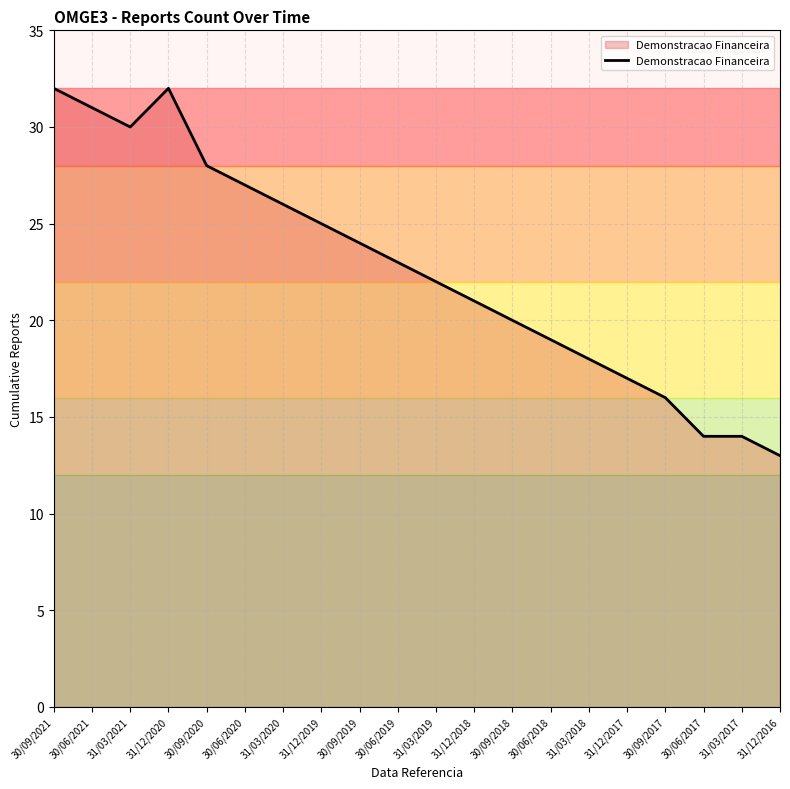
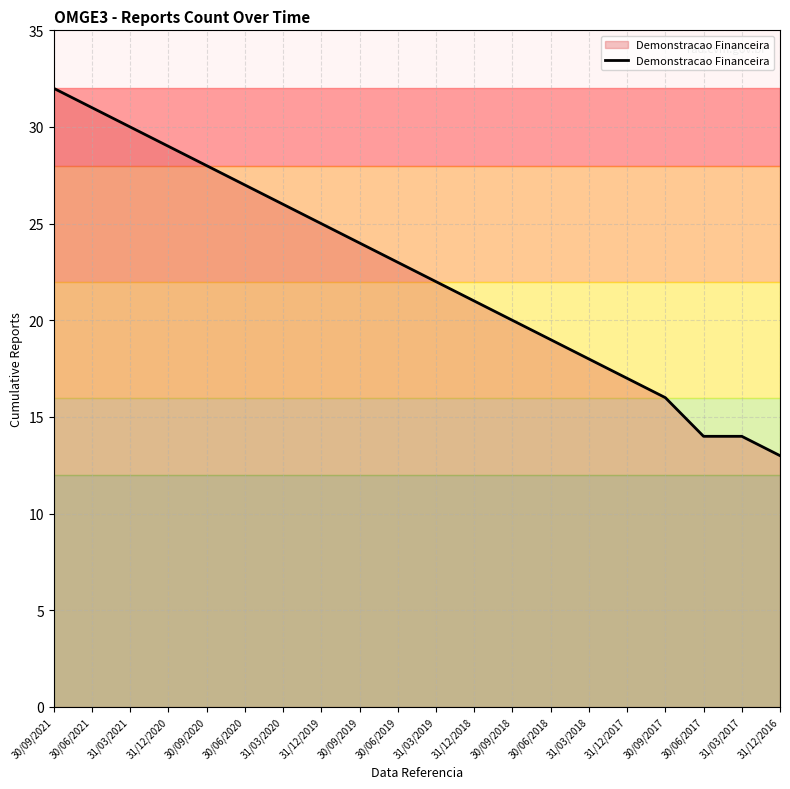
  {
    "30/09/2021": 32,
    "30/06/2021": 31,
    "31/03/2021": 30,
-   "31/12/2020": 32,
+   "31/12/2020": 29,
    "30/09/2020": 28,
    "30/06/2020": 27,
    "31/03/2020": 26,
    "31/12/2019": 25,
    "30/09/2019": 24,
    "30/06/2019": 23,
    "31/03/2019": 22,
    "31/12/2018": 21,
    "30/09/2018": 20,
    "30/06/2018": 19,
    "31/03/2018": 18,
    "31/12/2017": 17,
    "30/09/2017": 16,
    "30/06/2017": 14,
    "31/03/2017": 14,
    "31/12/2016": 13
  }
